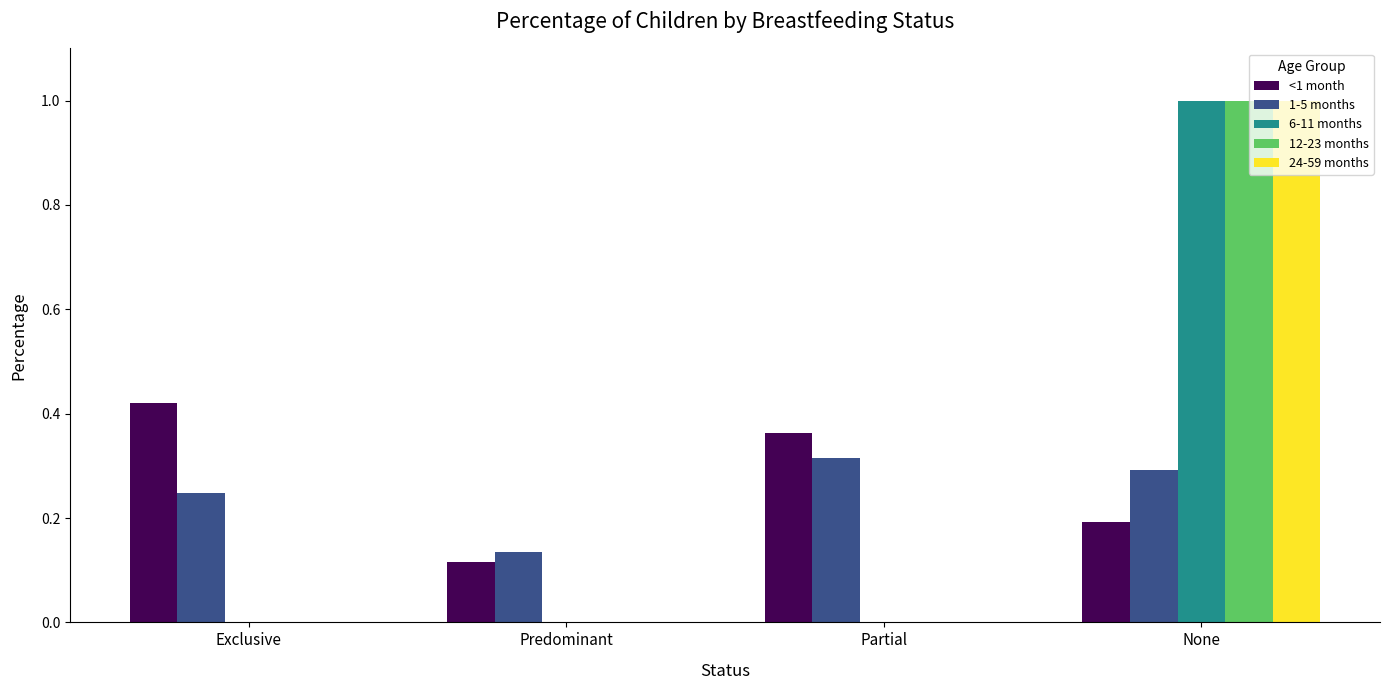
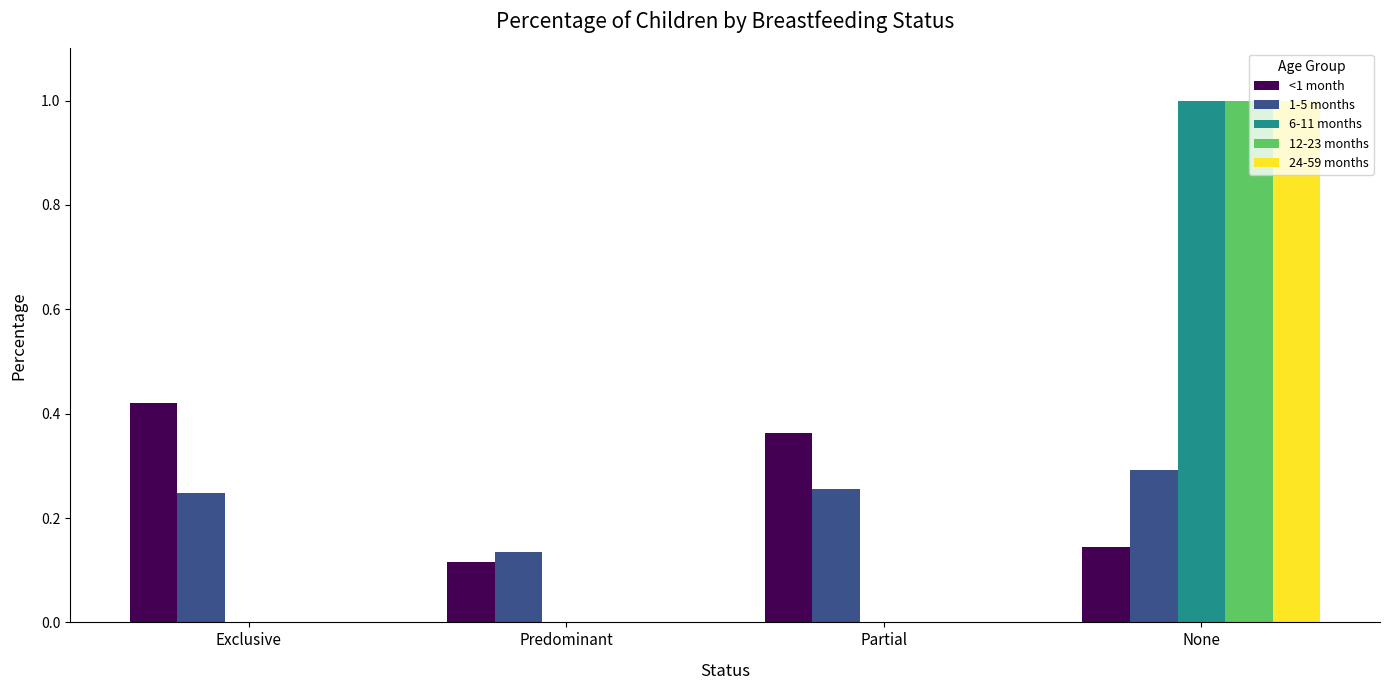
  {
    "<1 month": {
      "Exclusive": 0.42,
      "Predominant": 0.12,
      "Partial": 0.36,
-     "None": 0.19
+     "None": 0.14
    },
    "1-5 months": {
      "Exclusive": 0.25,
      "Predominant": 0.13,
-     "Partial": 0.32,
+     "Partial": 0.26,
      "None": 0.29
    },
    "6-11 months": {
      "Exclusive": 0.00,
      "Predominant": 0.00,
      "Partial": 0.00,
      "None": 1.00
    },
    "12-23 months": {
      "Exclusive": 0.00,
      "Predominant": 0.00,
      "Partial": 0.00
    },
    "24-59 months": {
      "Exclusive": 0.00,
      "Predominant": 0.00,
      "Partial": 0.00
    }
  }
